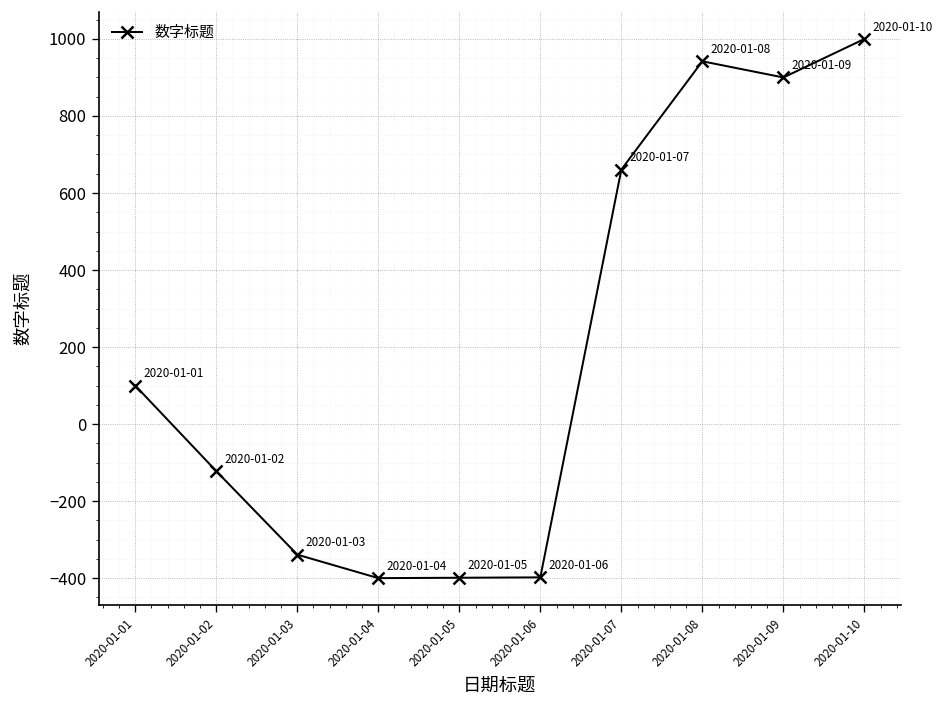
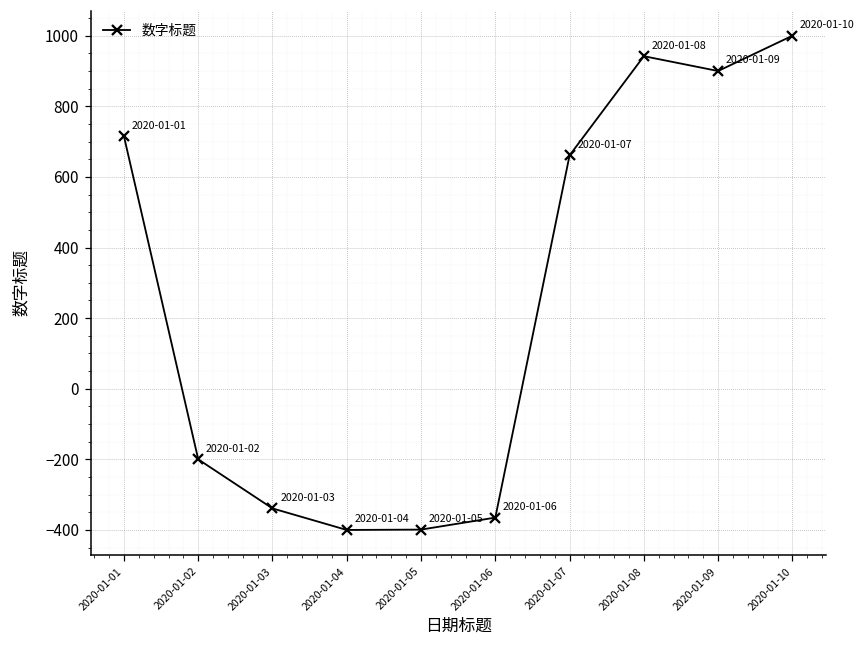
  {
-   "2020-01-01": 100,
-   "2020-01-02": -120,
-   "2020-01-06": -400
+   "2020-01-01": 720,
+   "2020-01-02": -200,
+   "2020-01-06": -370
  }
